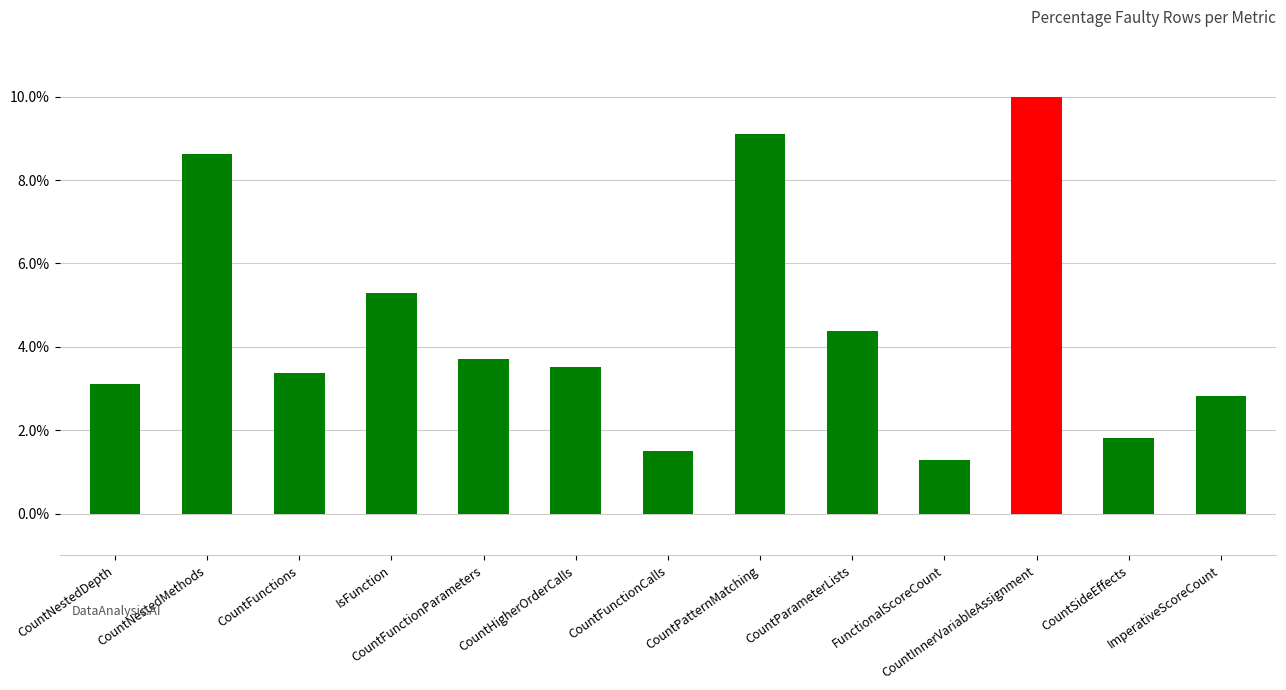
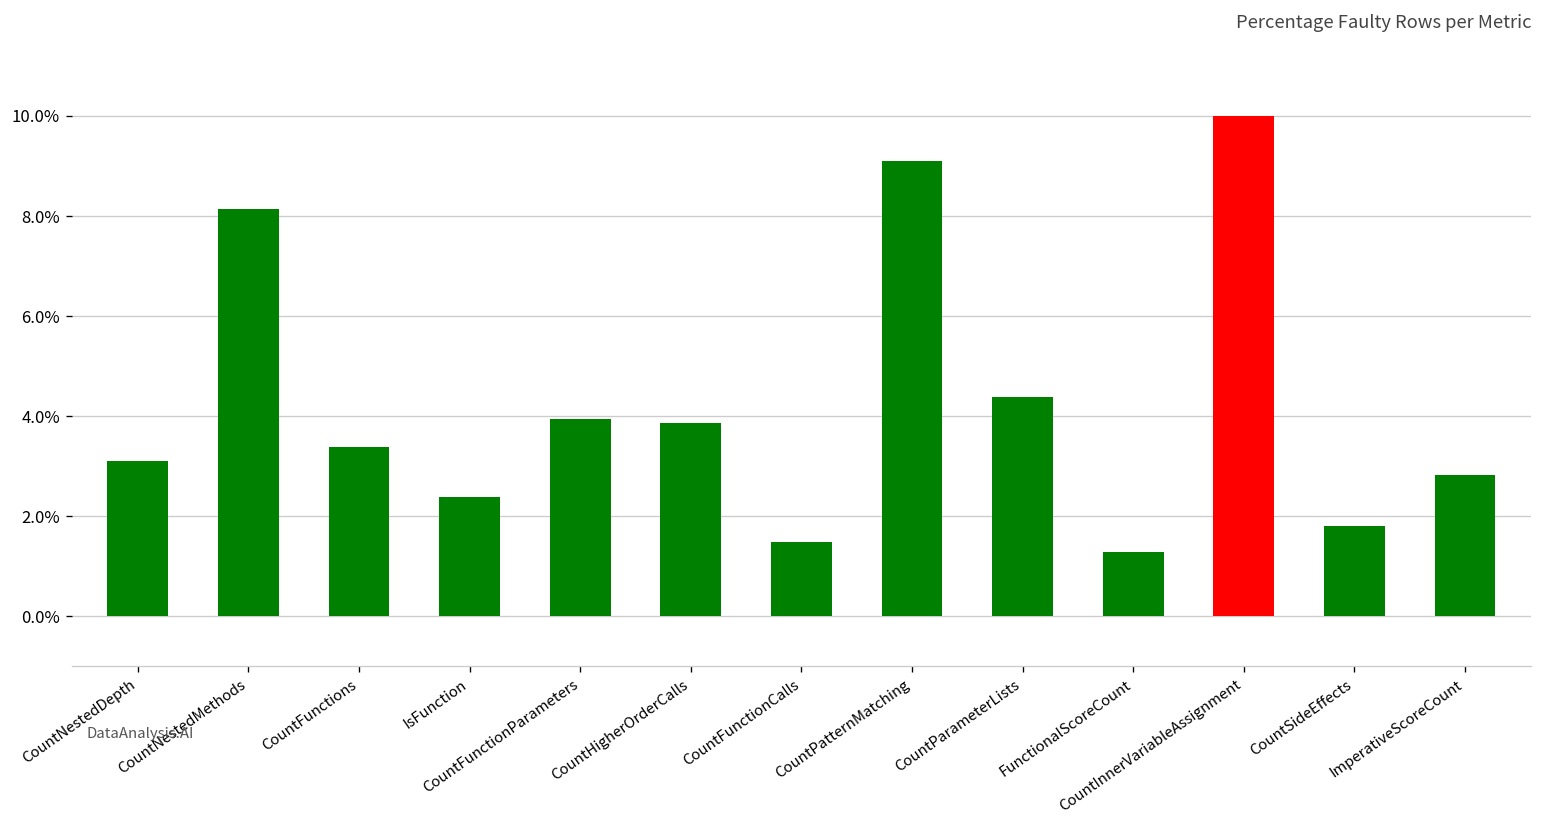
  {
    "CountNestedDepth": "3.1%",
-   "CountNestedMethods": "8.6%",
+   "CountNestedMethods": "8.1%",
    "CountFunctions": "3.4%",
-   "IsFunction": "5.3%",
-   "CountFunctionParameters": "3.7%",
-   "CountHigherOrderCalls": "3.5%",
+   "IsFunction": "2.4%",
+   "CountFunctionParameters": "3.9%",
+   "CountHigherOrderCalls": "3.9%",
    "CountFunctionCalls": "1.5%",
    "CountPatternMatching": "9.1%",
    "CountParameterLists": "4.4%",
    "FunctionalScoreCount": "1.3%",
    "CountInnerVariableAssignment": "10.0%",
    "CountSideEffects": "1.8%",
    "ImperativeScoreCount": "2.8%"
  }
